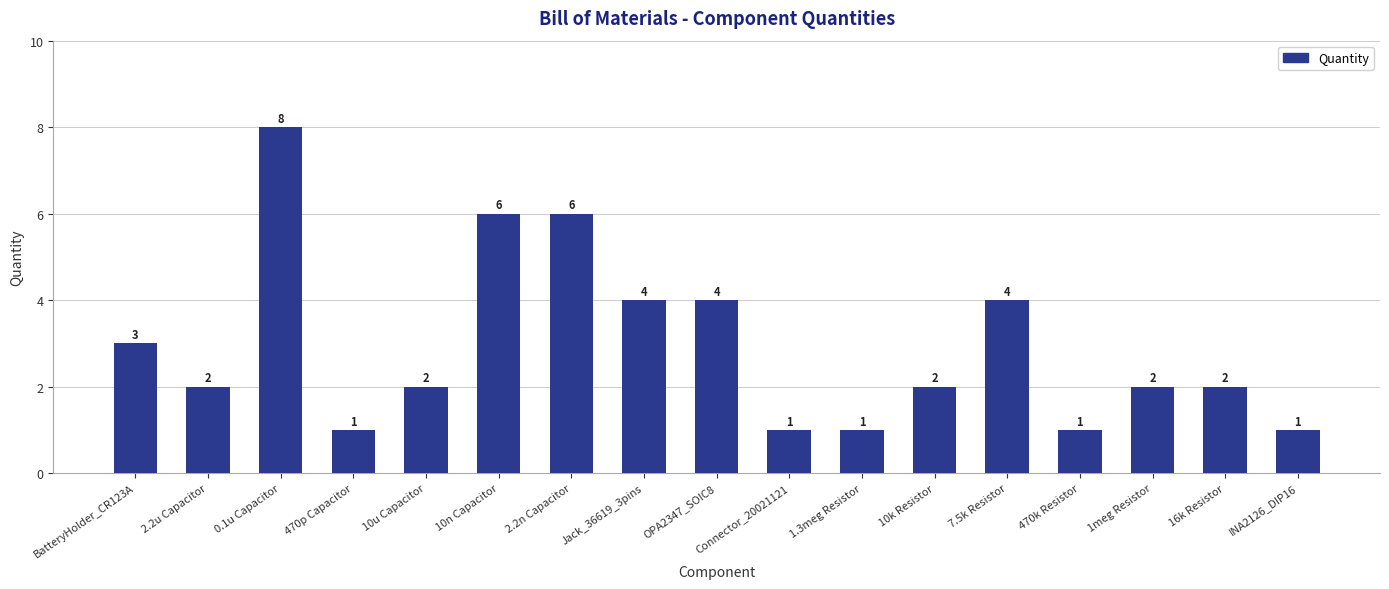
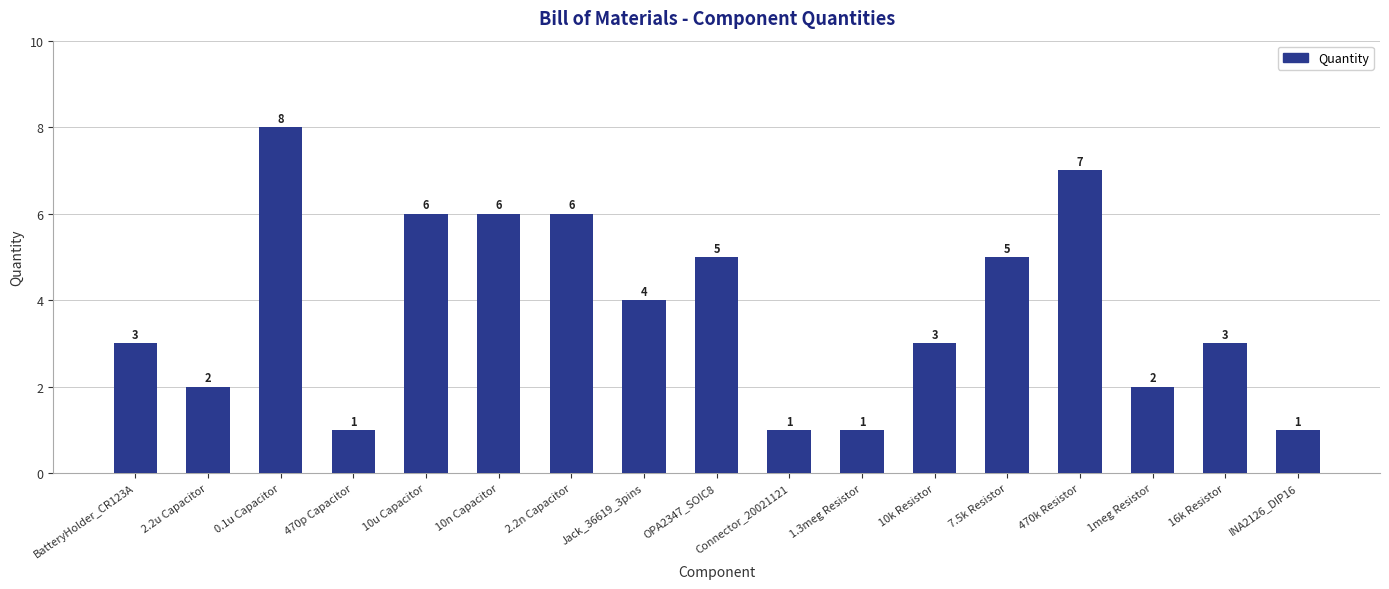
  {
    "BatteryHolder_CR123A": 3,
    "2.2u Capacitor": 2,
    "0.1u Capacitor": 8,
    "470p Capacitor": 1,
-   "10u Capacitor": 2,
+   "10u Capacitor": 6,
    "10n Capacitor": 6,
    "2.2n Capacitor": 6,
    "Jack_36619_3pins": 4,
-   "OPA2347_SOIC8": 4,
+   "OPA2347_SOIC8": 5,
    "Connector_20021121": 1,
    "1.3meg Resistor": 1,
-   "10k Resistor": 2,
-   "7.5k Resistor": 4,
-   "470k Resistor": 1,
+   "10k Resistor": 3,
+   "7.5k Resistor": 5,
+   "470k Resistor": 7,
    "1meg Resistor": 2,
-   "16k Resistor": 2,
+   "16k Resistor": 3,
    "INA2126_DIP16": 1
  }
